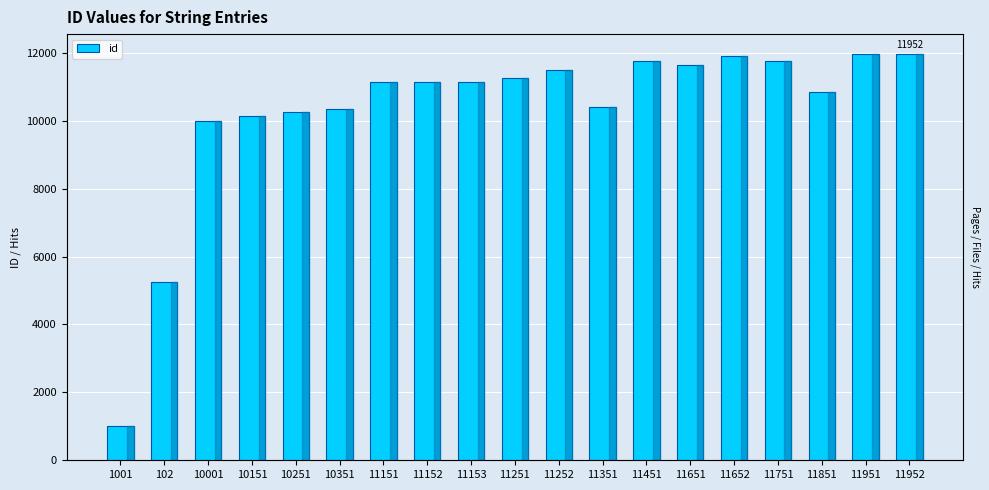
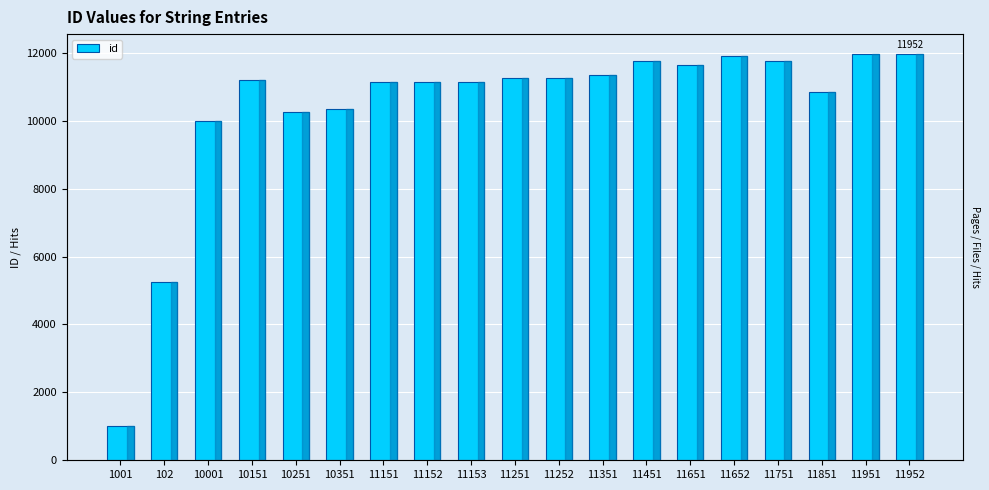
  {
    "1001": 1000,
    "102": 5200,
    "10001": 10000,
-   "10151": 10200,
+   "10151": 11200,
    "10251": 10300,
    "10351": 10400,
    "11151": 11200,
    "11152": 11200,
    "11153": 11200,
    "11251": 11300,
-   "11252": 11500,
-   "11351": 10400,
+   "11252": 11300,
+   "11351": 11400,
    "11451": 11700,
    "11651": 11700,
    "11652": 11900,
    "11751": 11800,
    "11851": 10800,
    "11951": 12000
  }
